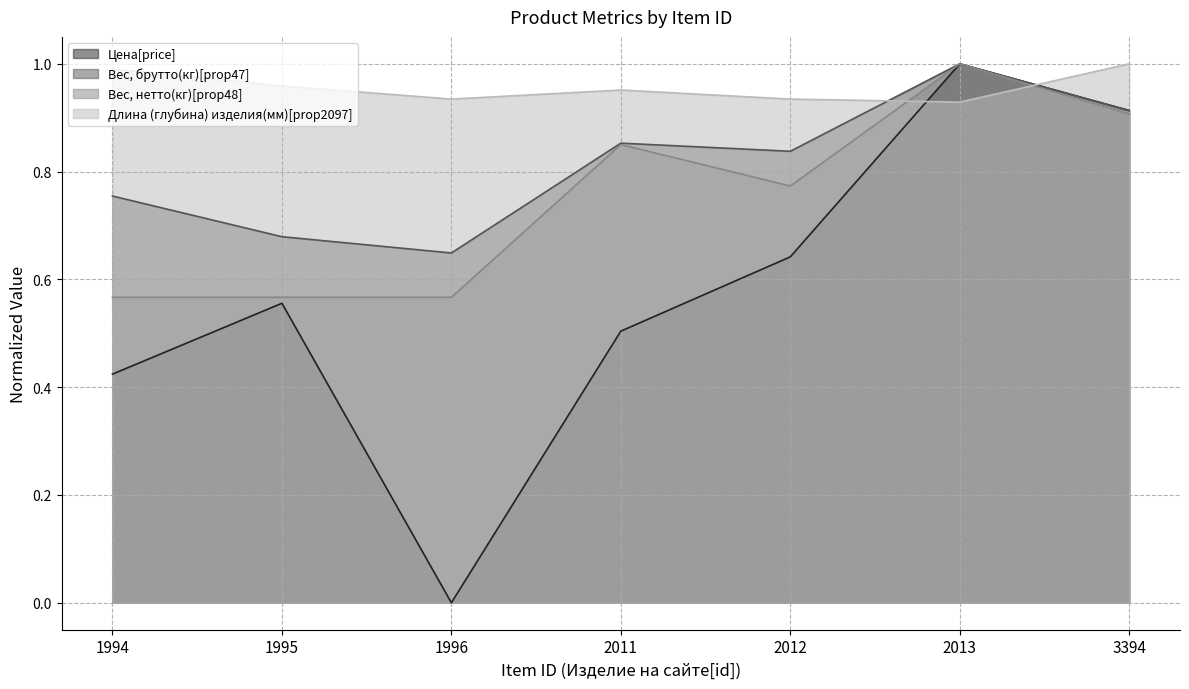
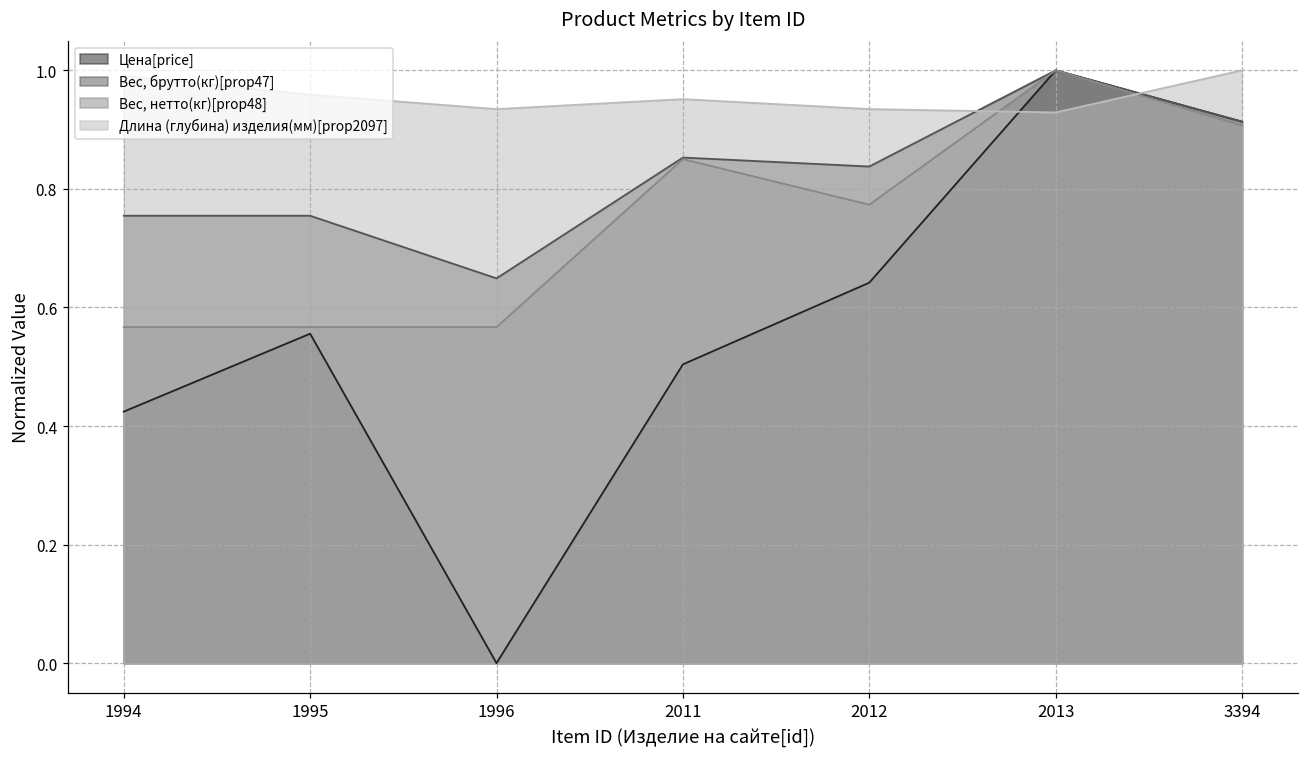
  {
    "Цена[price]": {
      "1994": 0.42,
      "1995": 0.56,
      "1996": 0.00,
      "2011": 0.50,
      "2012": 0.64
    },
    "Вес, брутто(кг)[prop47]": {
      "1994": 0.75,
-     "1995": 0.68,
+     "1995": 0.75,
      "1996": 0.65,
      "2012": 0.84
    },
    "Вес, нетто(кг)[prop48]": {
      "1994": 0.57,
      "1995": 0.57,
      "1996": 0.57,
      "2012": 0.77,
      "3394": 0.91
    },
    "Длина (глубина) изделия(мм)[prop2097]": {
      "1996": 0.93,
      "2011": 0.95,
      "2012": 0.93,
      "2013": 0.93,
      "3394": 1.00
    }
  }
